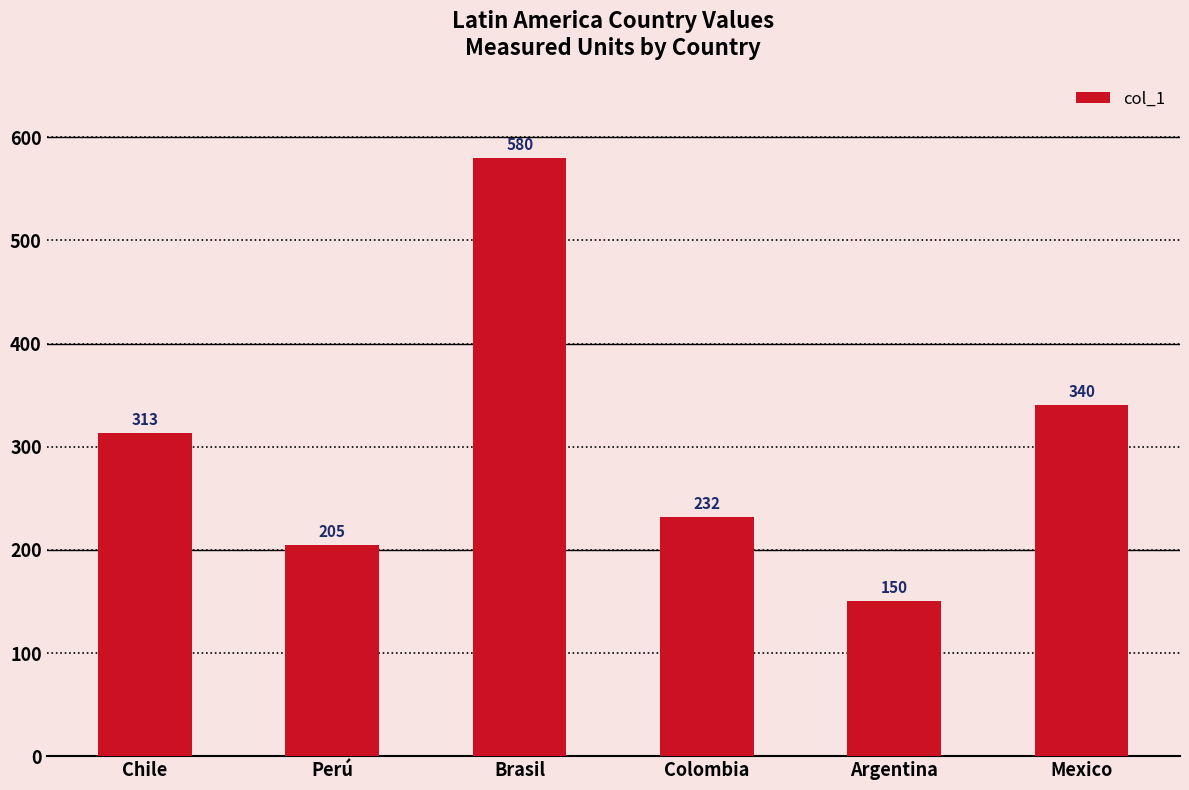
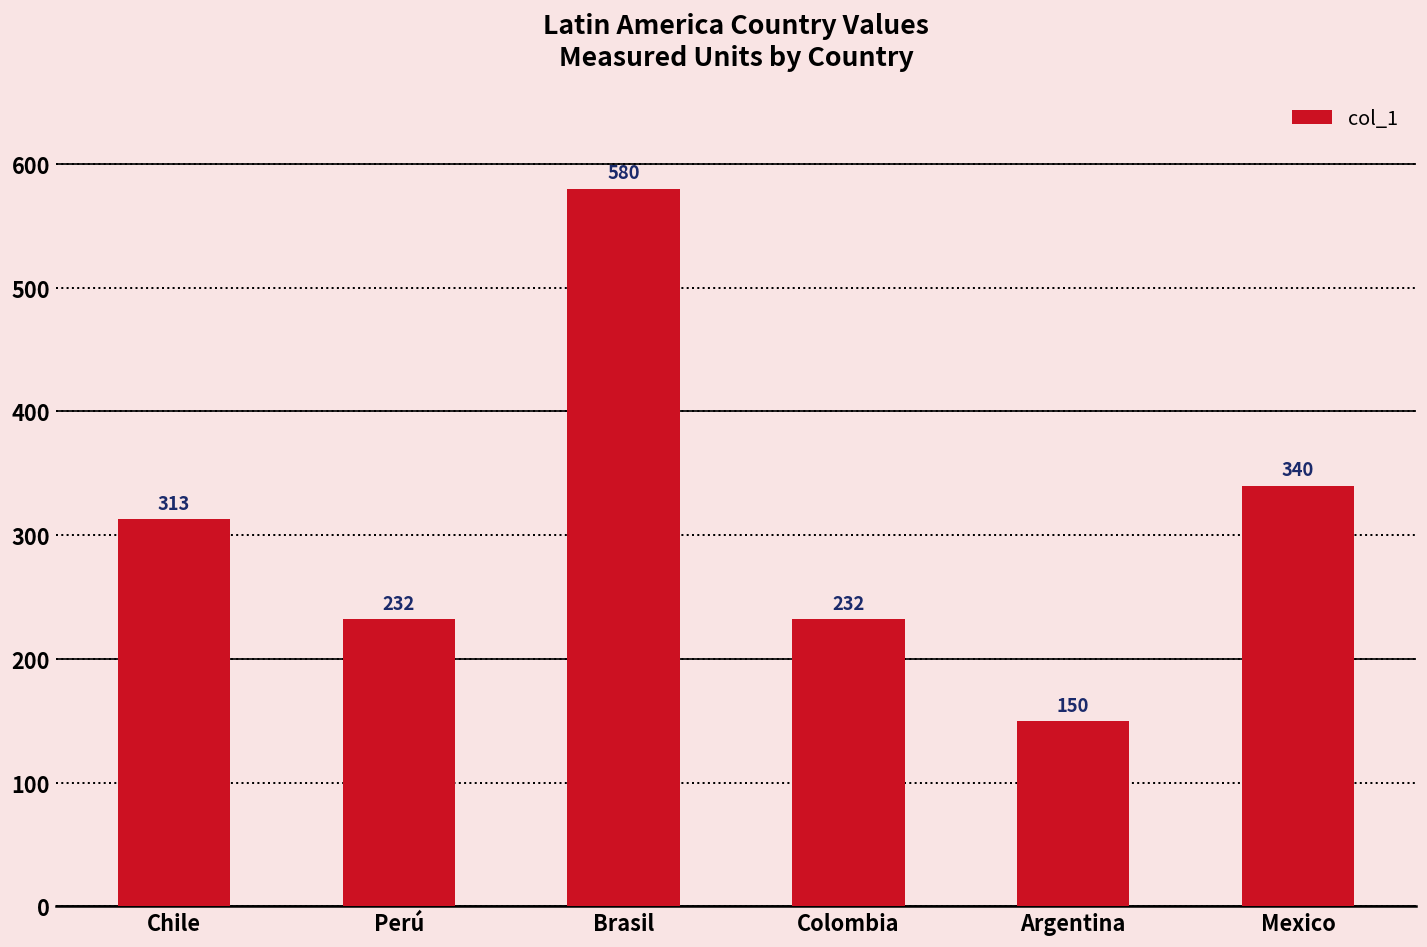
  {
    "Chile": 313,
-   "Perú": 205,
+   "Perú": 232,
    "Brasil": 580,
    "Colombia": 232,
    "Argentina": 150,
    "Mexico": 340
  }
